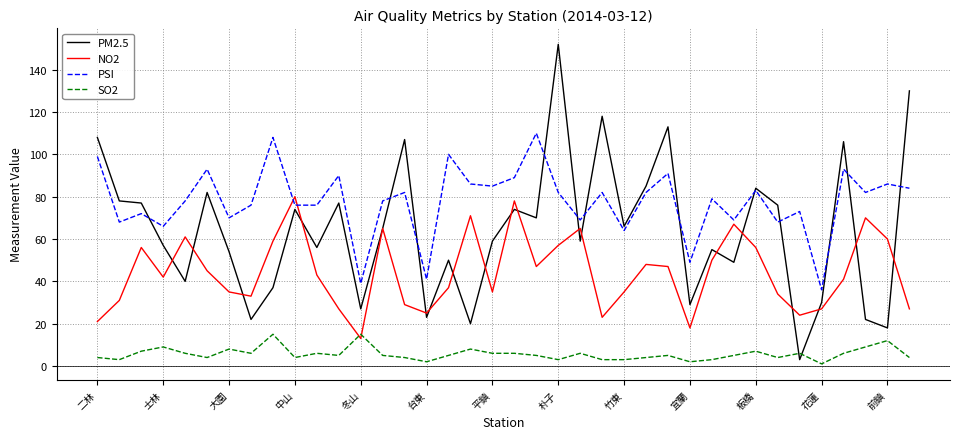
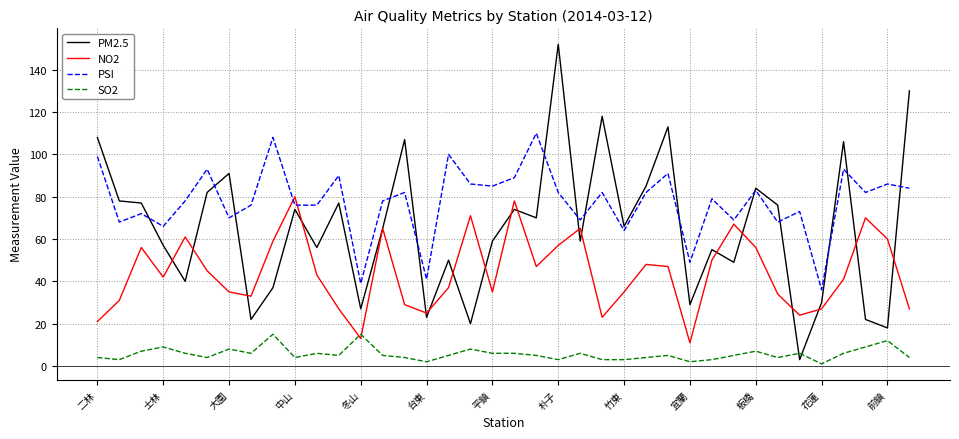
  {
    "PM2.5": {
      "二林": 108,
      "士林": 57,
-     "大園": 54,
+     "大園": 91,
      "中山": 74,
      "冬山": 27,
      "台東": 23,
      "平鎮": 59,
      "朴子": 152,
      "竹東": 66,
      "宜蘭": 29,
      "花蓮": 30,
      "前鎮": 18
    },
    "NO2": {
      "二林": 21,
      "士林": 42,
      "大園": 35,
      "中山": 80,
      "冬山": 13,
      "台東": 25,
      "平鎮": 35,
      "朴子": 57,
      "竹東": 35,
-     "宜蘭": 18,
+     "宜蘭": 11,
      "板橋": 56,
      "花蓮": 27,
      "前鎮": 60
    },
    "PSI": {
      "二林": 99,
      "士林": 66,
      "大園": 70,
      "中山": 76,
      "冬山": 39,
      "台東": 41,
      "平鎮": 85,
      "朴子": 82,
      "竹東": 64,
      "宜蘭": 49,
      "花蓮": 36,
      "前鎮": 86
    },
    "SO2": {
      "二林": 4,
      "士林": 9,
      "大園": 8,
      "中山": 4,
      "冬山": 15,
      "台東": 2,
      "平鎮": 6,
      "朴子": 3,
      "竹東": 3,
      "宜蘭": 2,
      "板橋": 7,
      "花蓮": 1,
      "前鎮": 12
    }
  }
